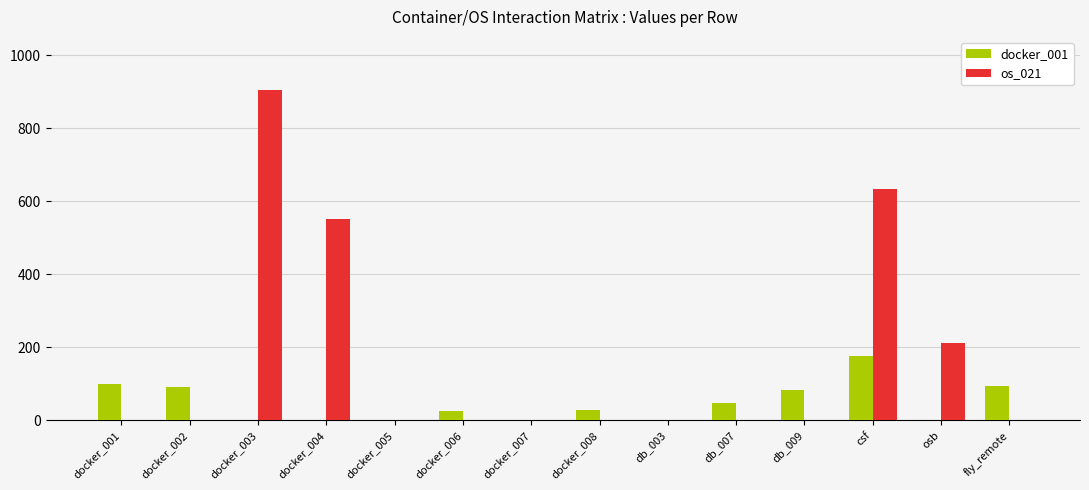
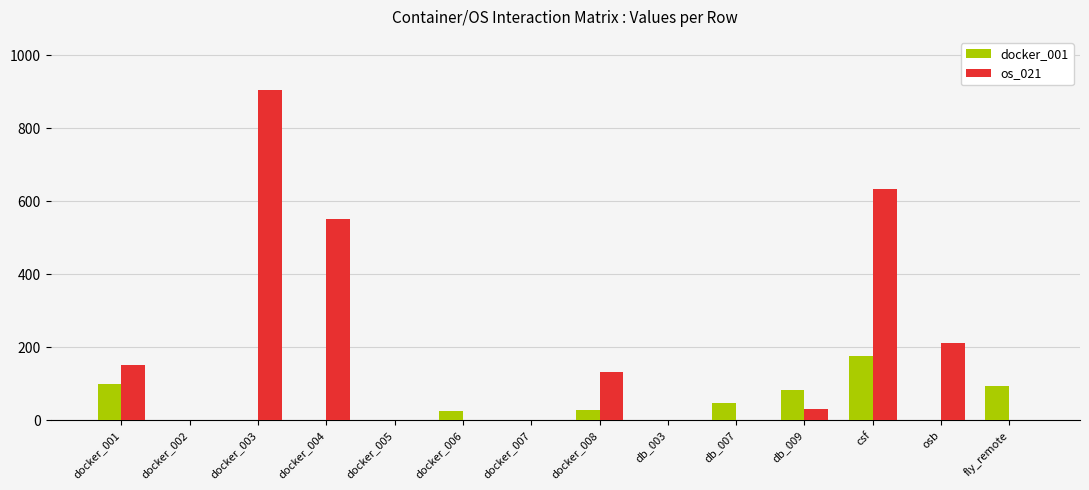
  {
    "docker_001": {
      "docker_001": 100,
-     "docker_002": 90,
+     "docker_002": 0,
      "docker_003": 0,
      "docker_004": 0,
      "docker_005": 0,
      "docker_006": 30,
      "docker_007": 0,
      "docker_008": 30,
      "db_003": 0,
      "db_007": 50,
      "db_009": 80,
      "csf": 180,
      "osb": 0,
      "fly_remote": 90
    },
    "os_021": {
-     "docker_001": 0,
+     "docker_001": 150,
      "docker_002": 0,
      "docker_003": 900,
      "docker_004": 550,
      "docker_005": 0,
      "docker_006": 0,
      "docker_007": 0,
-     "docker_008": 0,
+     "docker_008": 130,
      "db_003": 0,
      "db_007": 0,
-     "db_009": 0,
+     "db_009": 30,
      "csf": 630,
      "osb": 210,
      "fly_remote": 0
    }
  }
